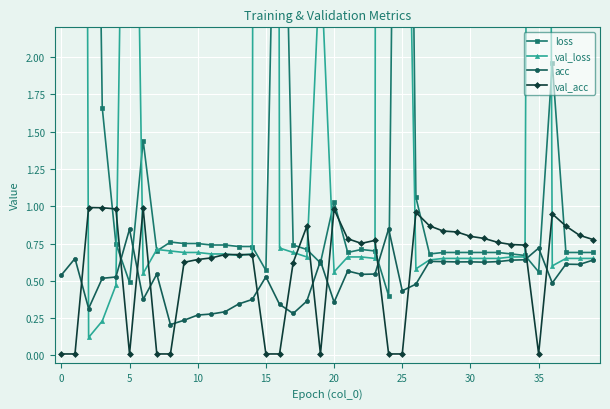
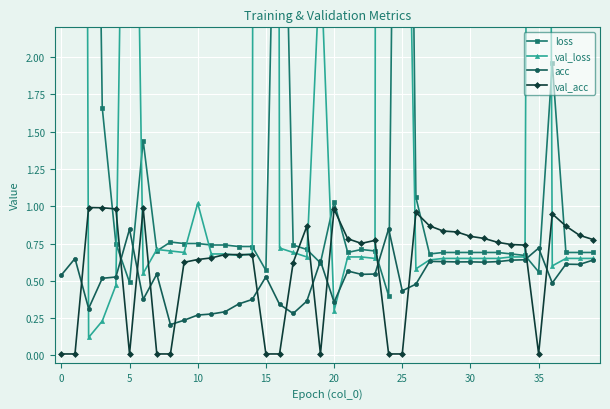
  {
    "val_loss": {
-     "10": 0.69,
-     "20": 0.56,
+     "10": 1.02,
+     "20": 0.30,
      "30": 0.65
    }
  }
